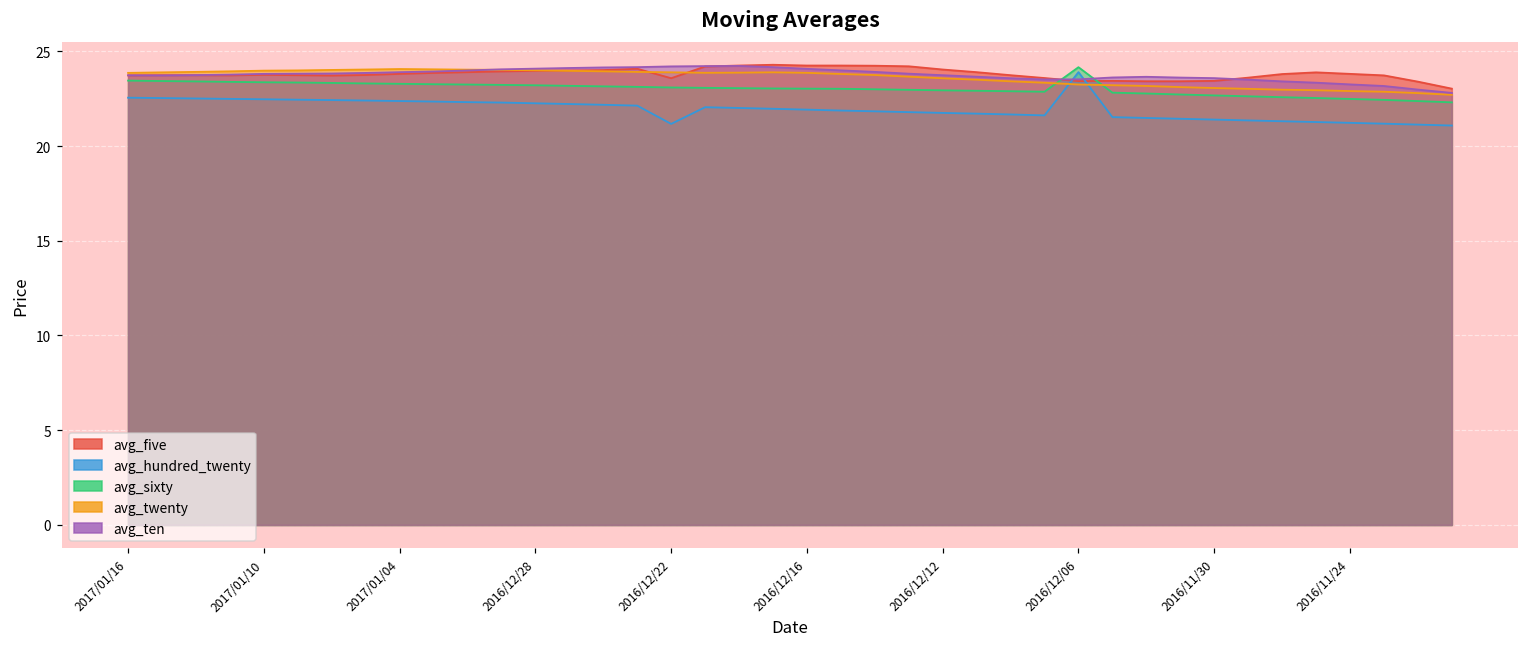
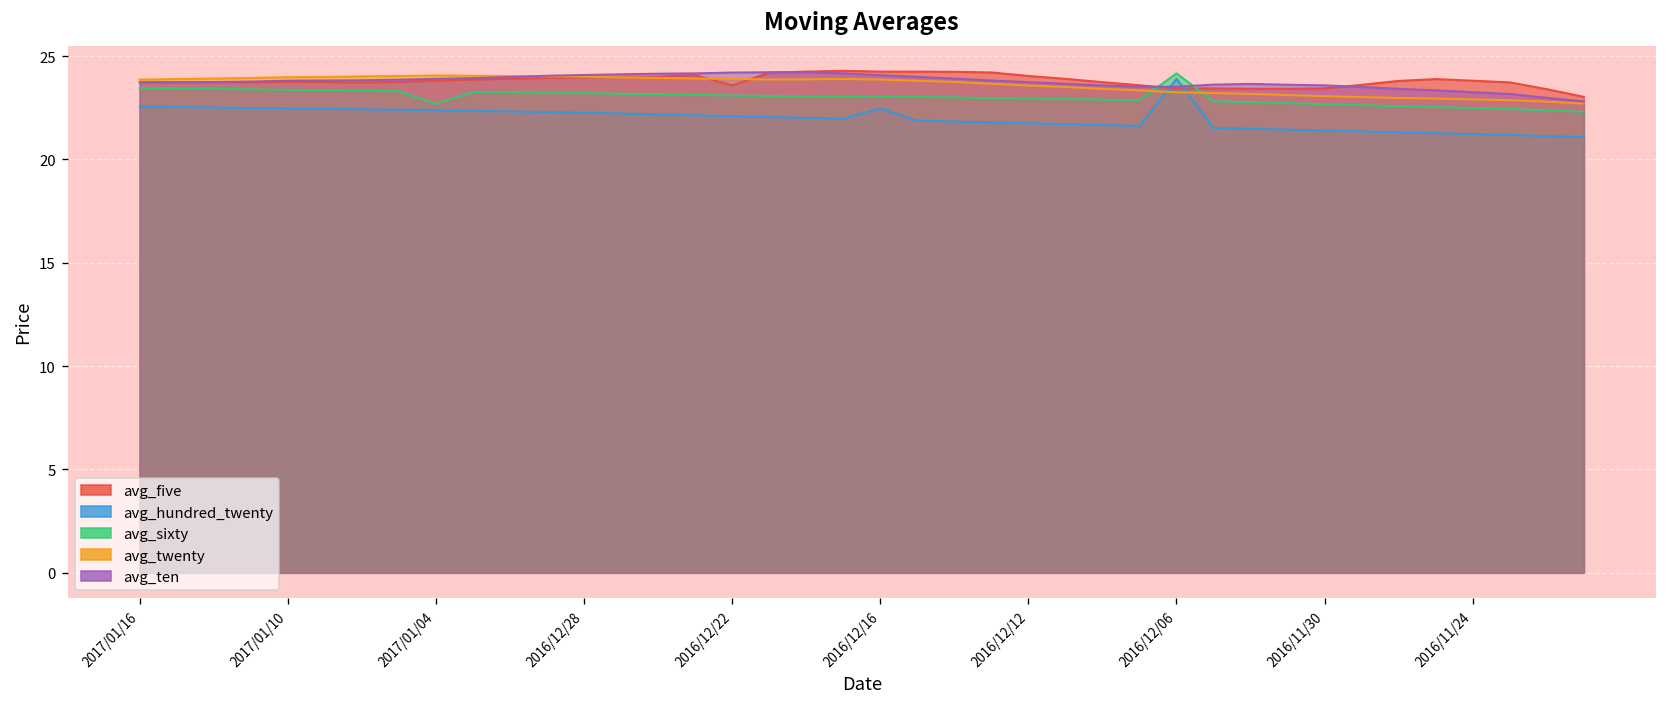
  {
    "avg_five": {
      "2016/12/22": 23.6,
      "2016/12/16": 24.3,
      "2016/12/12": 24.0,
      "2016/11/24": 23.8
    },
    "avg_hundred_twenty": {
      "2017/01/16": 22.6,
      "2017/01/10": 22.5,
      "2017/01/04": 22.4,
      "2016/12/28": 22.3,
-     "2016/12/22": 21.2,
-     "2016/12/16": 21.9,
+     "2016/12/22": 22.1,
+     "2016/12/16": 22.5,
      "2016/12/12": 21.7,
      "2016/12/06": 23.9,
      "2016/11/30": 21.4,
      "2016/11/24": 21.2
    },
    "avg_sixty": {
      "2017/01/16": 23.5,
      "2017/01/10": 23.4,
-     "2017/01/04": 23.3,
+     "2017/01/04": 22.7,
      "2016/12/28": 23.2,
      "2016/12/22": 23.1,
      "2016/12/16": 23.0,
      "2016/12/12": 22.9,
      "2016/12/06": 24.2,
      "2016/11/30": 22.7,
      "2016/11/24": 22.5
    },
    "avg_twenty": {
      "2017/01/10": 24.0,
      "2017/01/04": 24.1,
      "2016/12/22": 23.9,
      "2016/12/16": 23.9,
      "2016/12/12": 23.6,
      "2016/12/06": 23.3,
      "2016/11/30": 23.1,
      "2016/11/24": 22.9
    },
    "avg_ten": {
      "2016/12/22": 24.2,
      "2016/12/16": 24.1,
      "2016/12/12": 23.7,
      "2016/11/24": 23.3
    }
  }
